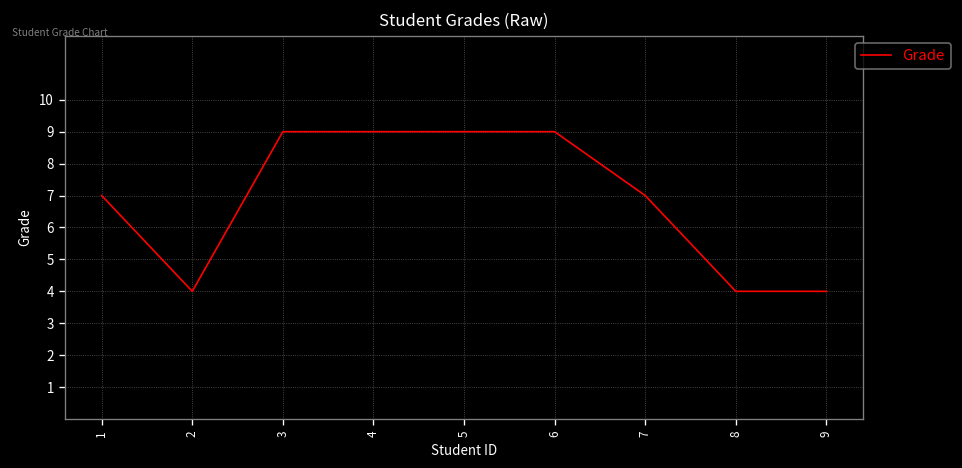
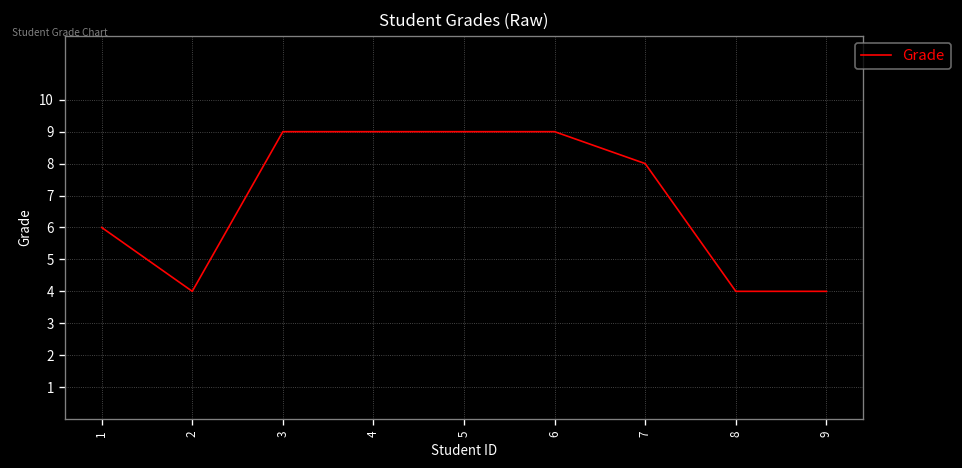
  {
-   "1": 7,
+   "1": 6,
    "2": 4,
    "3": 9,
    "4": 9,
    "5": 9,
    "6": 9,
-   "7": 7,
+   "7": 8,
    "8": 4,
    "9": 4
  }
